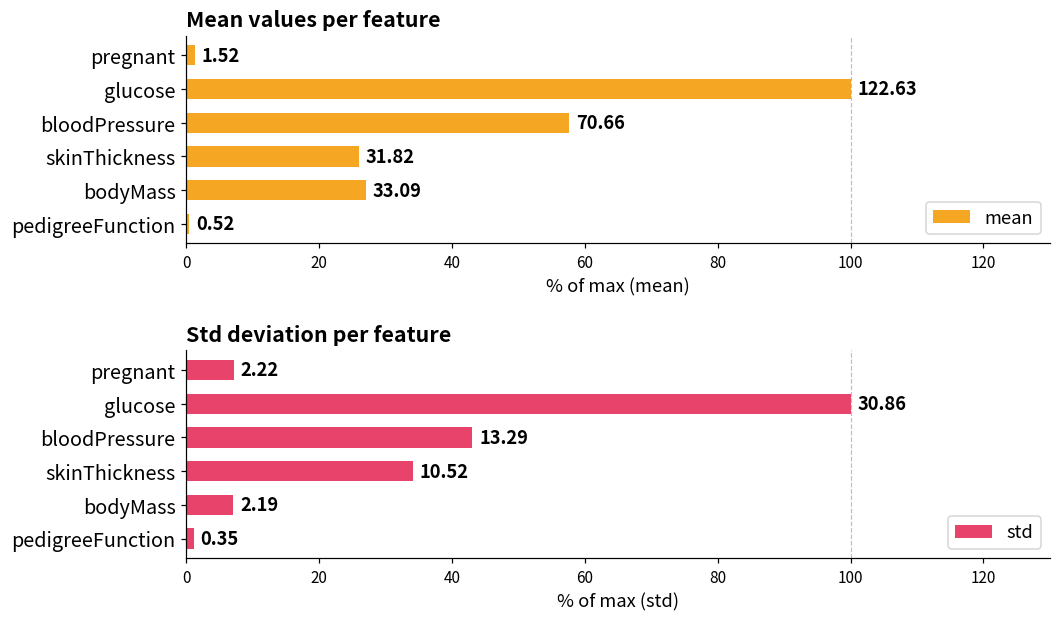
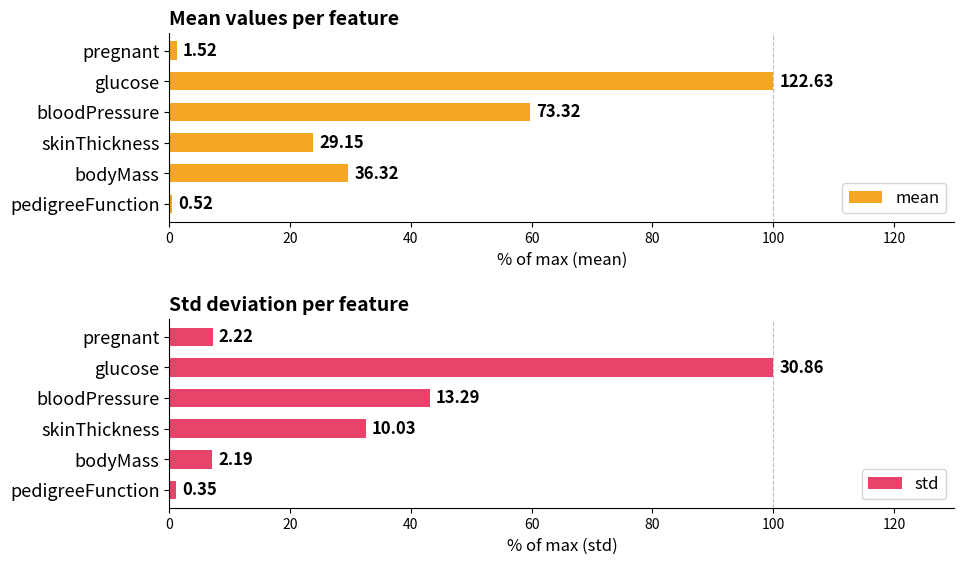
  {
    "Mean values per feature": {
-     "bloodPressure": 70.66,
-     "skinThickness": 31.82,
-     "bodyMass": 33.09
+     "bloodPressure": 73.32,
+     "skinThickness": 29.15,
+     "bodyMass": 36.32
    },
    "Std deviation per feature": {
-     "skinThickness": 10.52
+     "skinThickness": 10.03
    }
  }
